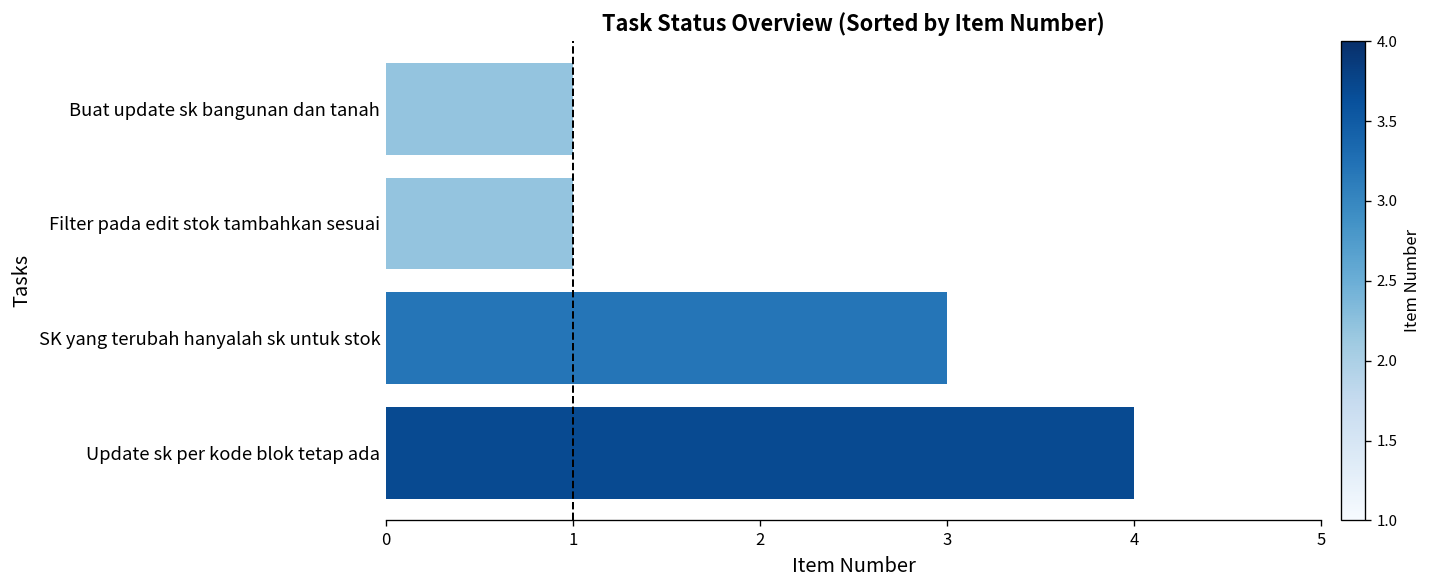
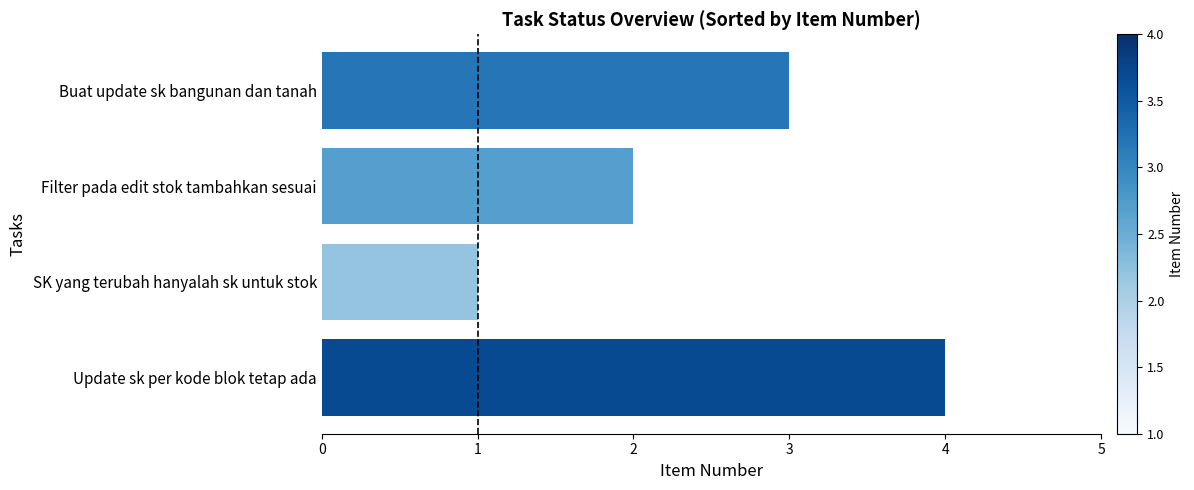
  {
-   "Buat update sk bangunan dan tanah": 1,
-   "Filter pada edit stok tambahkan sesuai": 1,
-   "SK yang terubah hanyalah sk untuk stok": 3,
+   "Buat update sk bangunan dan tanah": 3,
+   "Filter pada edit stok tambahkan sesuai": 2,
+   "SK yang terubah hanyalah sk untuk stok": 1,
    "Update sk per kode blok tetap ada": 4
  }
